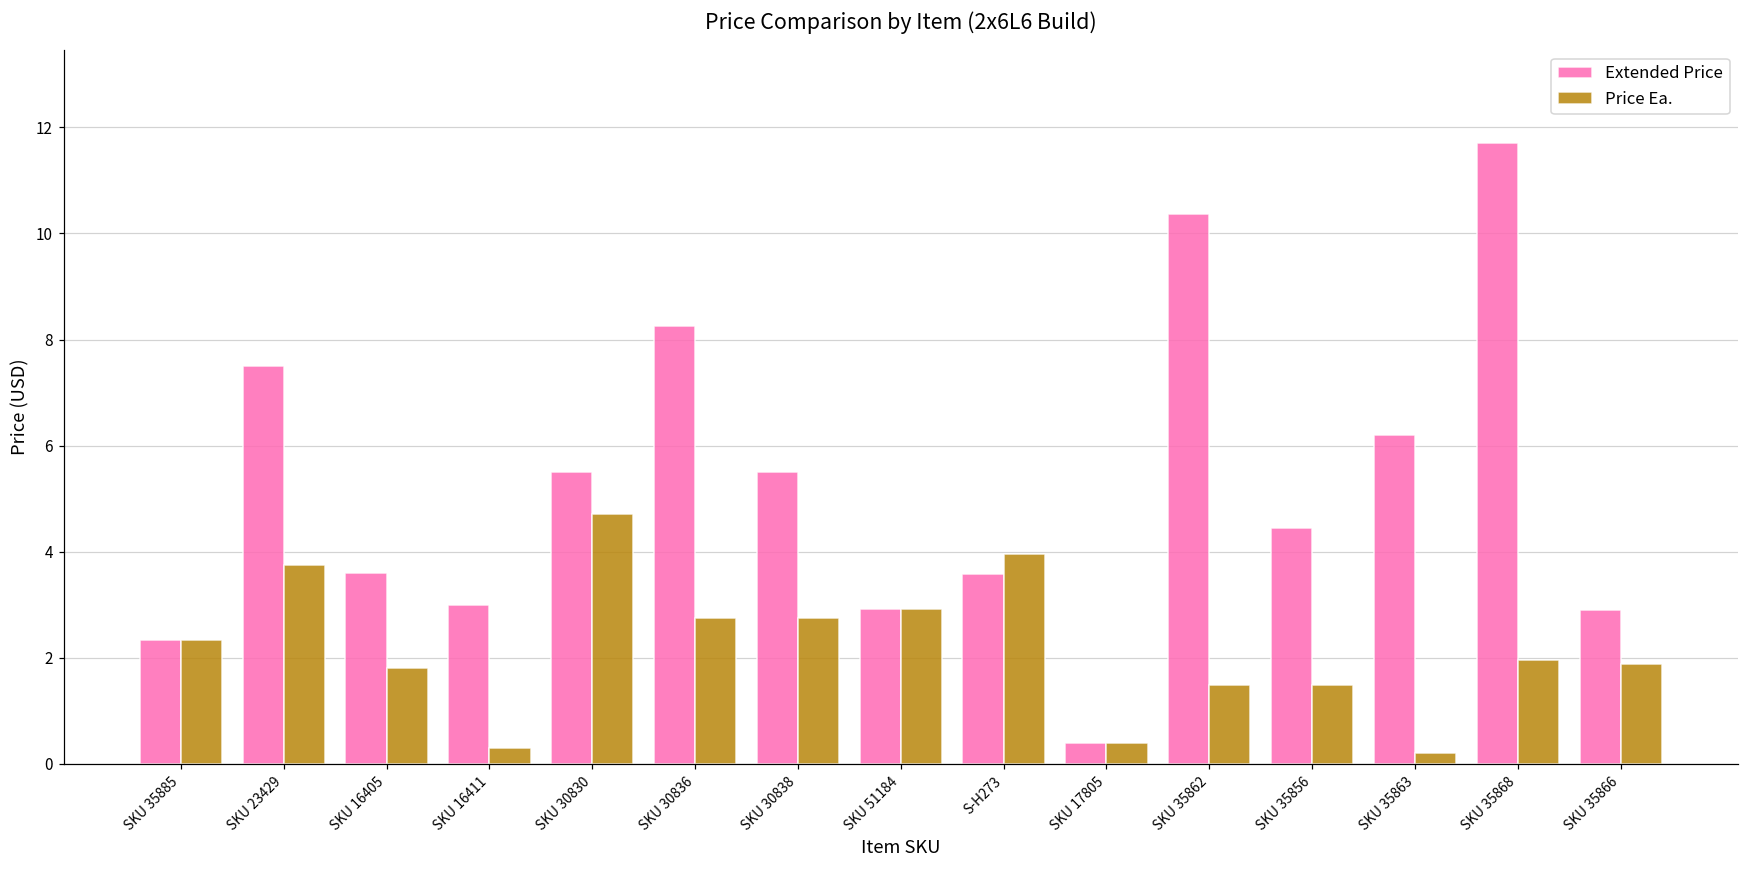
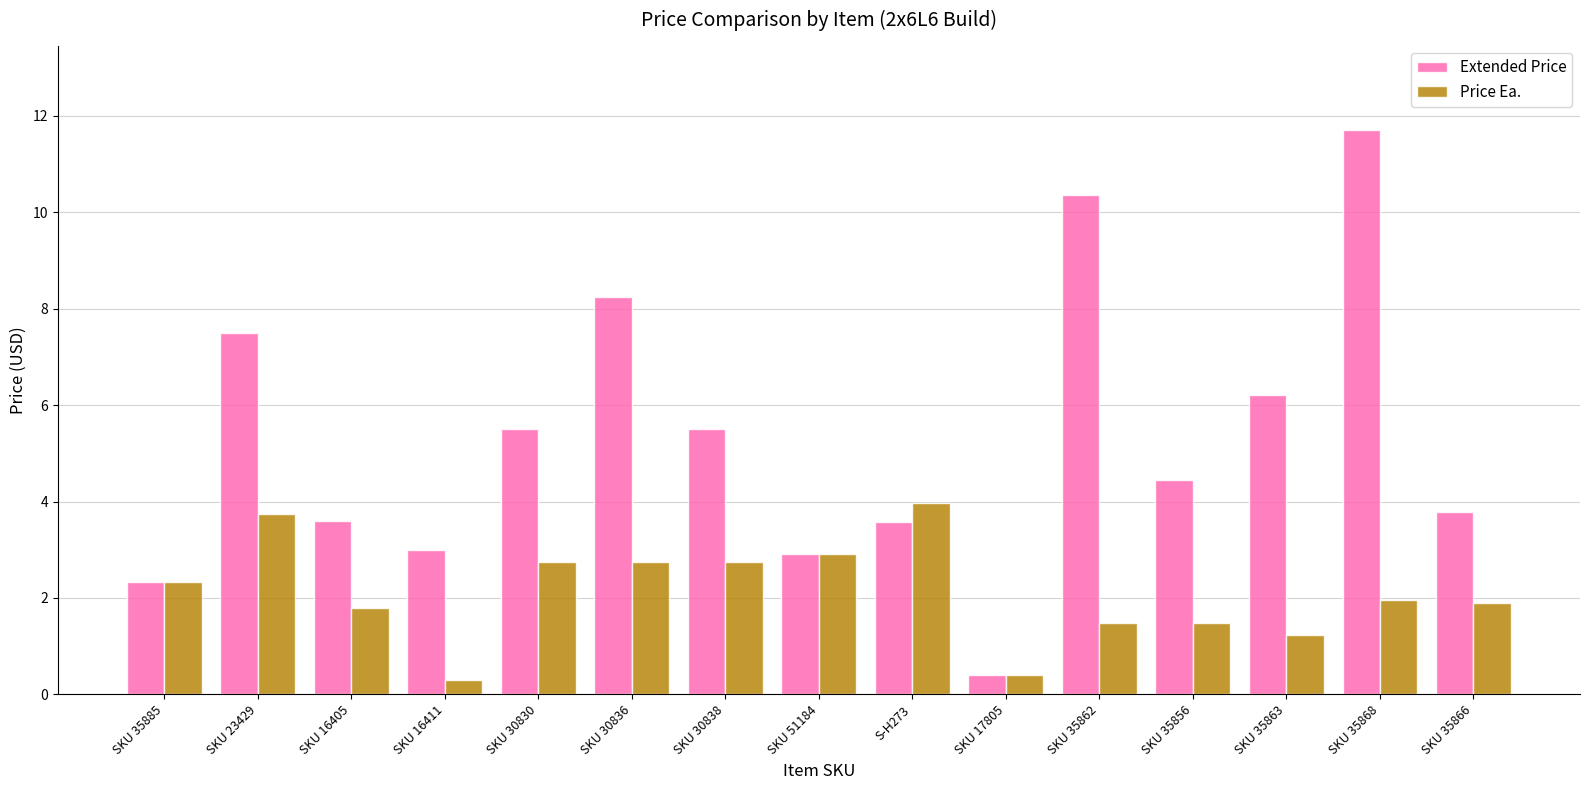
  {
    "Extended Price": {
      "SKU 35885": 2.3,
      "SKU 23429": 7.5,
      "SKU 16405": 3.6,
      "SKU 16411": 3.0,
      "SKU 30830": 5.5,
      "SKU 30836": 8.3,
      "SKU 30838": 5.5,
      "SKU 51184": 2.9,
      "S-H273": 3.6,
      "SKU 17805": 0.4,
      "SKU 35862": 10.4,
      "SKU 35856": 4.4,
      "SKU 35863": 6.2,
      "SKU 35868": 11.7,
-     "SKU 35866": 2.9
+     "SKU 35866": 3.8
    },
    "Price Ea.": {
      "SKU 35885": 2.3,
      "SKU 23429": 3.8,
      "SKU 16405": 1.8,
      "SKU 16411": 0.3,
-     "SKU 30830": 4.7,
+     "SKU 30830": 2.8,
      "SKU 30836": 2.8,
      "SKU 30838": 2.8,
      "SKU 51184": 2.9,
      "S-H273": 4.0,
      "SKU 17805": 0.4,
      "SKU 35862": 1.5,
      "SKU 35856": 1.5,
-     "SKU 35863": 0.2,
+     "SKU 35863": 1.2,
      "SKU 35868": 2.0,
      "SKU 35866": 1.9
    }
  }
